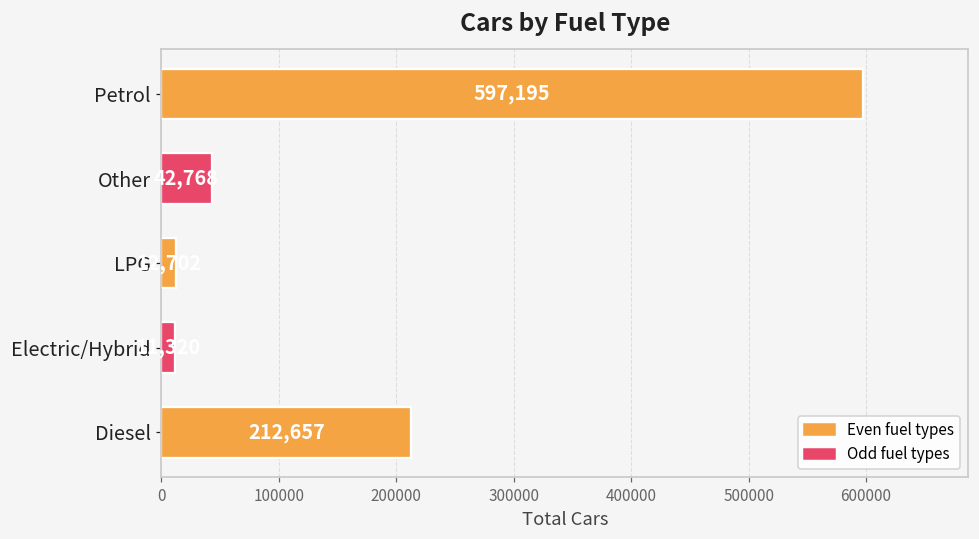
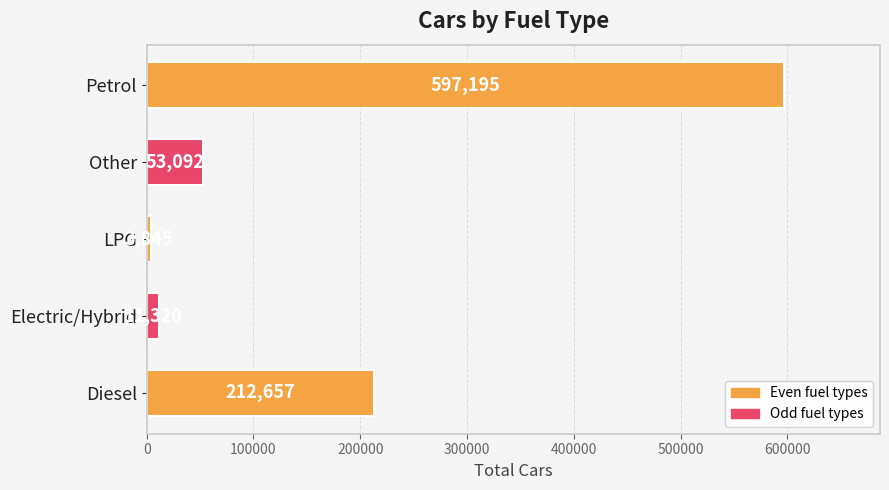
  {
    "Petrol": "597,195",
-   "Other": "42,768",
-   "LPG": "13000",
+   "Other": "53,092",
+   "LPG": "4000",
    "Diesel": "212,657"
  }
